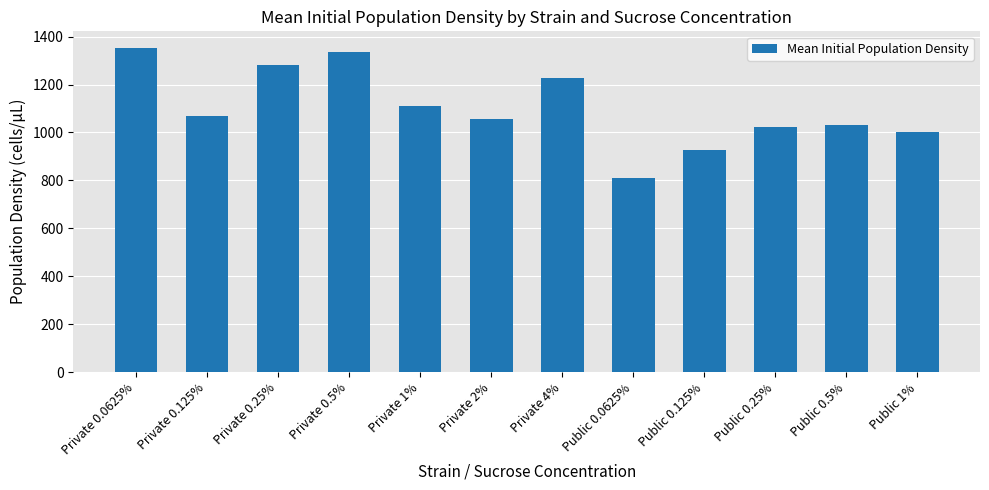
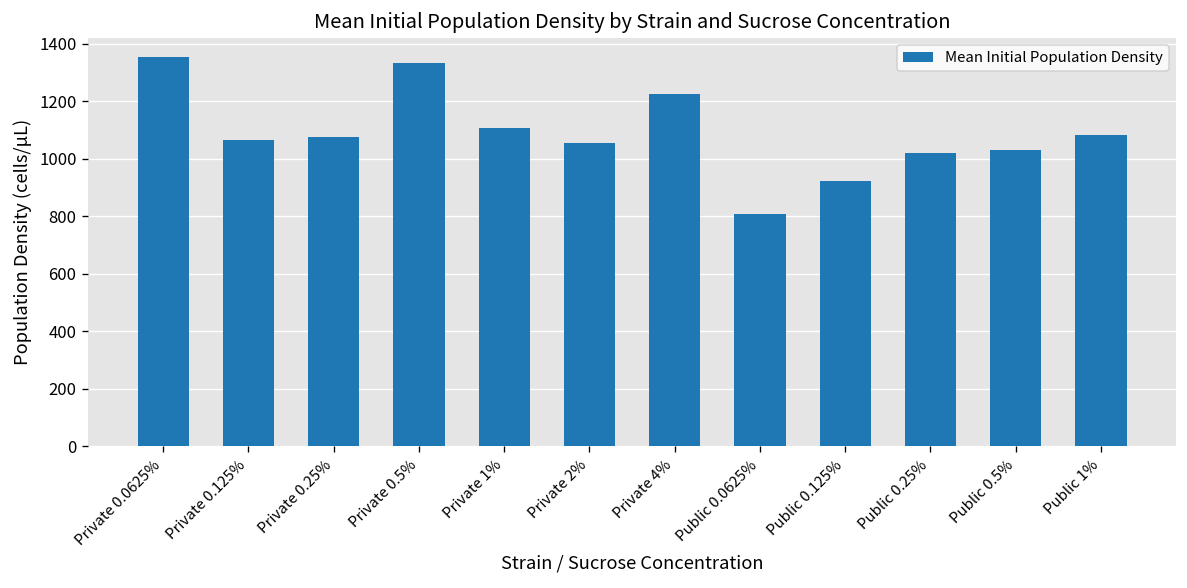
  {
    "Private 0.0625%": 1350,
    "Private 0.125%": 1070,
-   "Private 0.25%": 1280,
+   "Private 0.25%": 1080,
    "Private 0.5%": 1330,
    "Private 1%": 1110,
    "Private 2%": 1060,
    "Private 4%": 1230,
    "Public 0.0625%": 810,
    "Public 0.125%": 920,
    "Public 0.25%": 1020,
    "Public 0.5%": 1030,
-   "Public 1%": 1000
+   "Public 1%": 1080
  }
